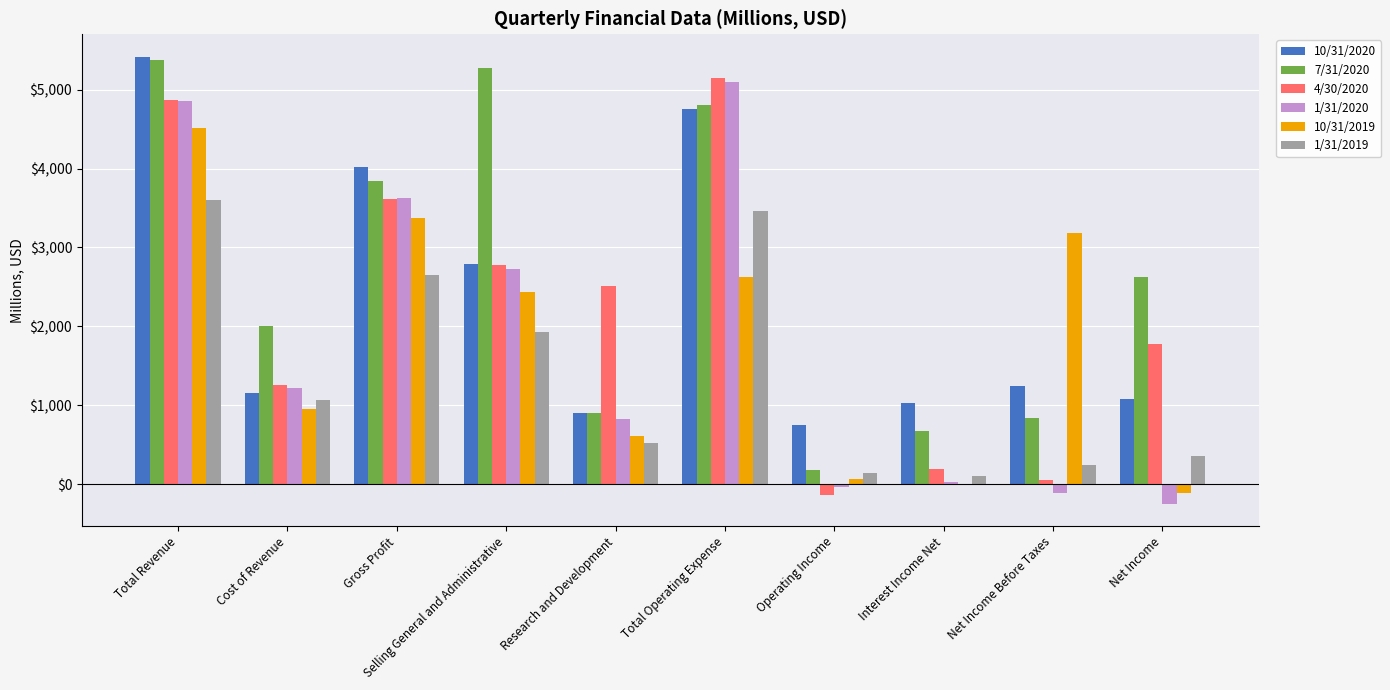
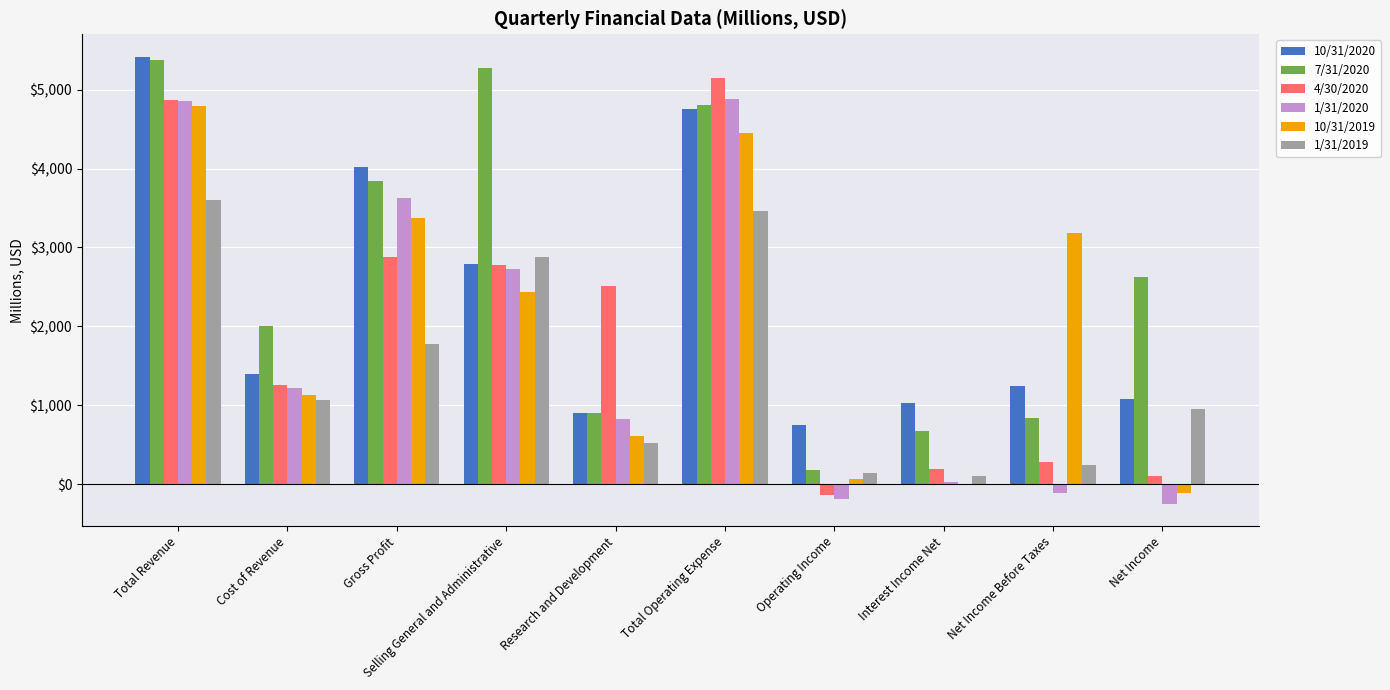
  {
    "10/31/2020": {
      "Total Revenue": "$5,400",
-     "Cost of Revenue": "$1,200",
+     "Cost of Revenue": "$1,400",
      "Gross Profit": "$4,000",
      "Selling General and Administrative": "$2,800",
      "Research and Development": "$900",
      "Total Operating Expense": "$4,800",
      "Operating Income": "$700",
      "Interest Income Net": "$1,000",
      "Net Income Before Taxes": "$1,300",
      "Net Income": "$1,100"
    },
    "7/31/2020": {
      "Total Revenue": "$5,400",
      "Cost of Revenue": "$2,000",
      "Gross Profit": "$3,800",
      "Selling General and Administrative": "$5,300",
      "Research and Development": "$900",
      "Total Operating Expense": "$4,800",
      "Operating Income": "$200",
      "Interest Income Net": "$700",
      "Net Income Before Taxes": "$800",
      "Net Income": "$2,600"
    },
    "4/30/2020": {
      "Total Revenue": "$4,900",
      "Cost of Revenue": "$1,300",
-     "Gross Profit": "$3,600",
+     "Gross Profit": "$2,900",
      "Selling General and Administrative": "$2,800",
      "Research and Development": "$2,500",
      "Total Operating Expense": "$5,200",
      "Operating Income": "$-100",
      "Interest Income Net": "$200",
-     "Net Income Before Taxes": "$0",
-     "Net Income": "$1,800"
+     "Net Income Before Taxes": "$300",
+     "Net Income": "$100"
    },
    "1/31/2020": {
      "Total Revenue": "$4,900",
      "Cost of Revenue": "$1,200",
      "Gross Profit": "$3,600",
      "Selling General and Administrative": "$2,700",
      "Research and Development": "$800",
-     "Total Operating Expense": "$5,100",
-     "Operating Income": "$0",
+     "Total Operating Expense": "$4,900",
+     "Operating Income": "$-200",
      "Net Income Before Taxes": "$-100",
      "Net Income": "$-200"
    },
    "10/31/2019": {
-     "Total Revenue": "$4,500",
-     "Cost of Revenue": "$900",
+     "Total Revenue": "$4,800",
+     "Cost of Revenue": "$1,100",
      "Gross Profit": "$3,400",
      "Selling General and Administrative": "$2,400",
      "Research and Development": "$600",
-     "Total Operating Expense": "$2,600",
+     "Total Operating Expense": "$4,400",
      "Operating Income": "$100",
      "Net Income Before Taxes": "$3,200",
      "Net Income": "$-100"
    },
    "1/31/2019": {
      "Total Revenue": "$3,600",
      "Cost of Revenue": "$1,100",
-     "Gross Profit": "$2,700",
-     "Selling General and Administrative": "$1,900",
+     "Gross Profit": "$1,800",
+     "Selling General and Administrative": "$2,900",
      "Research and Development": "$500",
      "Total Operating Expense": "$3,500",
      "Operating Income": "$100",
      "Interest Income Net": "$100",
      "Net Income Before Taxes": "$200",
-     "Net Income": "$400"
+     "Net Income": "$1,000"
    }
  }
